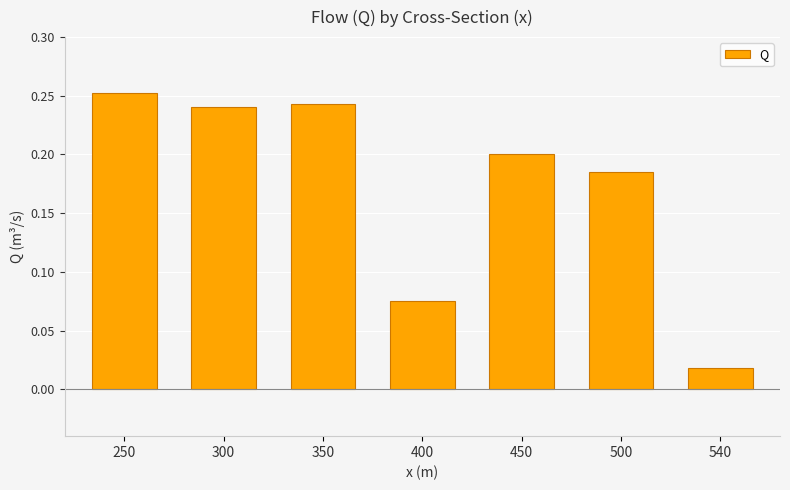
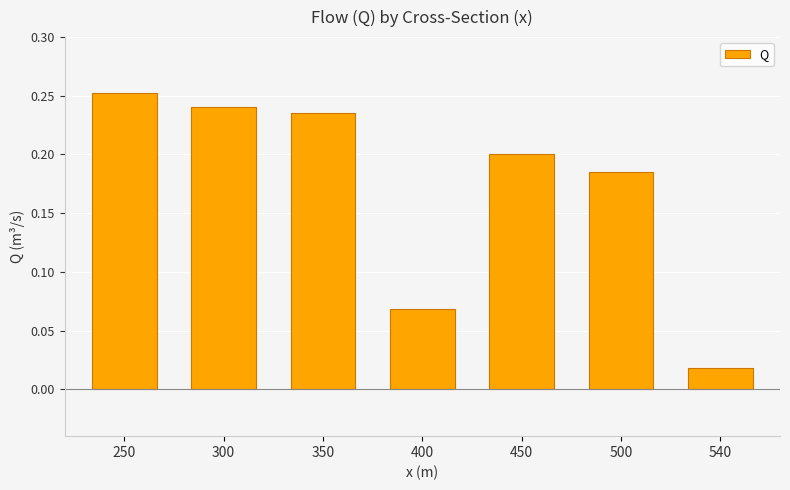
  {
    "250": 0.252,
    "300": 0.241,
-   "350": 0.243,
-   "400": 0.075,
+   "350": 0.235,
+   "400": 0.068,
    "450": 0.200,
    "500": 0.185,
    "540": 0.018
  }
